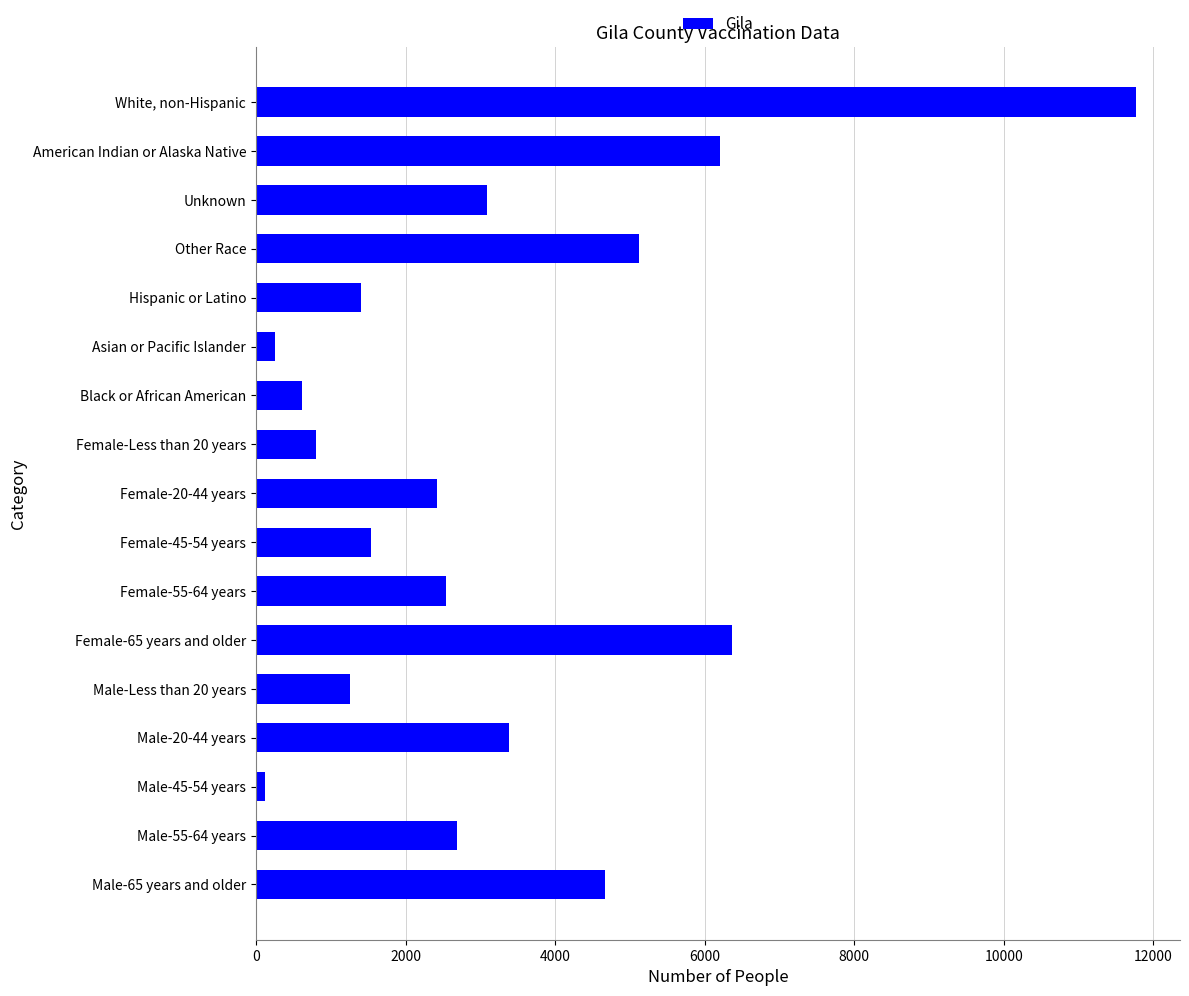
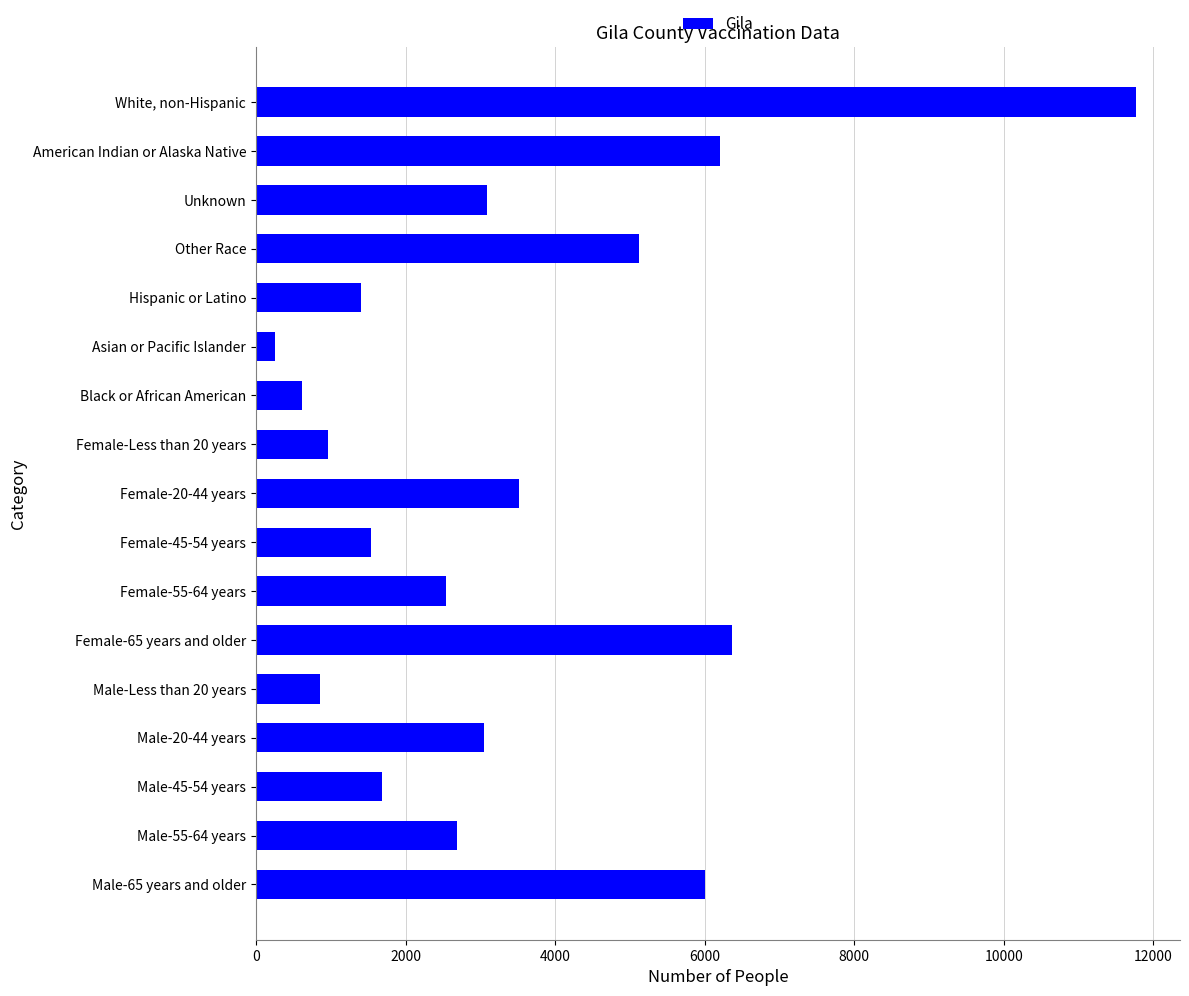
  {
    "White, non-Hispanic": 11800,
    "American Indian or Alaska Native": 6200,
    "Unknown": 3100,
    "Other Race": 5100,
    "Hispanic or Latino": 1400,
    "Asian or Pacific Islander": 300,
    "Black or African American": 600,
-   "Female-Less than 20 years": 800,
-   "Female-20-44 years": 2400,
+   "Female-Less than 20 years": 1000,
+   "Female-20-44 years": 3500,
    "Female-45-54 years": 1500,
    "Female-55-64 years": 2500,
    "Female-65 years and older": 6400,
-   "Male-Less than 20 years": 1300,
-   "Male-20-44 years": 3400,
-   "Male-45-54 years": 100,
+   "Male-Less than 20 years": 900,
+   "Male-20-44 years": 3100,
+   "Male-45-54 years": 1700,
    "Male-55-64 years": 2700,
-   "Male-65 years and older": 4700
+   "Male-65 years and older": 6000
  }
